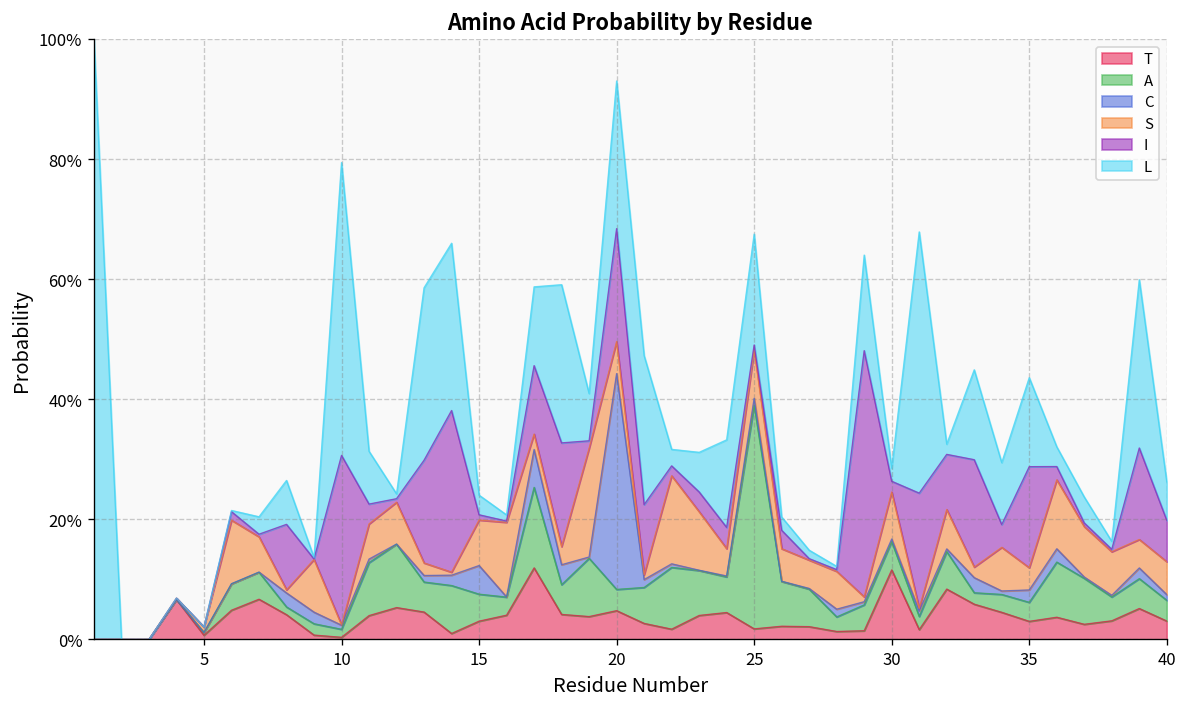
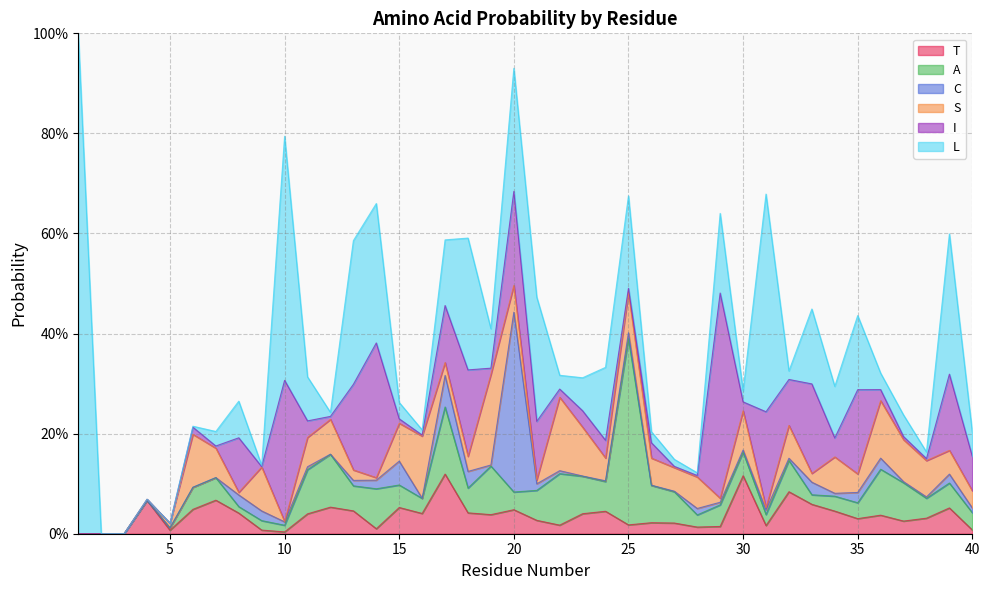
  {
    "T": {
      "10": "0%",
-     "15": "3%",
+     "15": "5%",
      "20": "5%",
      "25": "2%",
      "30": "12%",
      "35": "3%",
-     "40": "3%"
+     "40": "1%"
    },
    "A": {
      "10": "1%",
      "15": "4%",
      "20": "4%",
      "25": "37%",
      "35": "3%",
      "40": "3%"
    },
    "C": {
      "15": "5%",
      "20": "36%",
      "25": "1%",
      "35": "2%",
      "40": "1%"
    },
    "S": {
      "15": "8%",
      "20": "5%",
      "25": "8%",
      "30": "8%",
      "35": "4%",
-     "40": "5%"
+     "40": "3%"
    },
    "I": {
      "10": "28%",
      "15": "1%",
      "20": "19%",
      "25": "1%",
      "30": "2%",
      "35": "17%",
      "40": "7%"
    },
    "L": {
      "10": "49%",
      "15": "3%",
      "20": "25%",
      "25": "18%",
      "30": "2%",
      "35": "15%",
-     "40": "6%"
+     "40": "5%"
    }
  }
